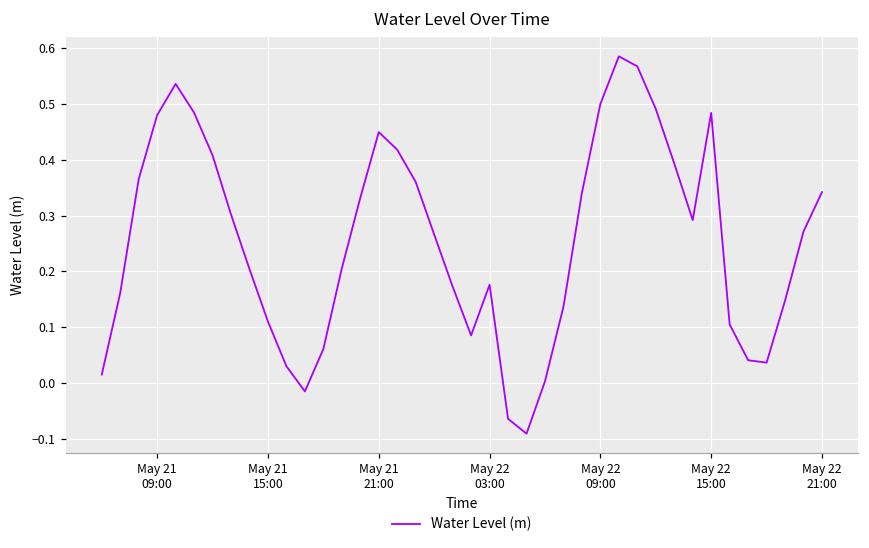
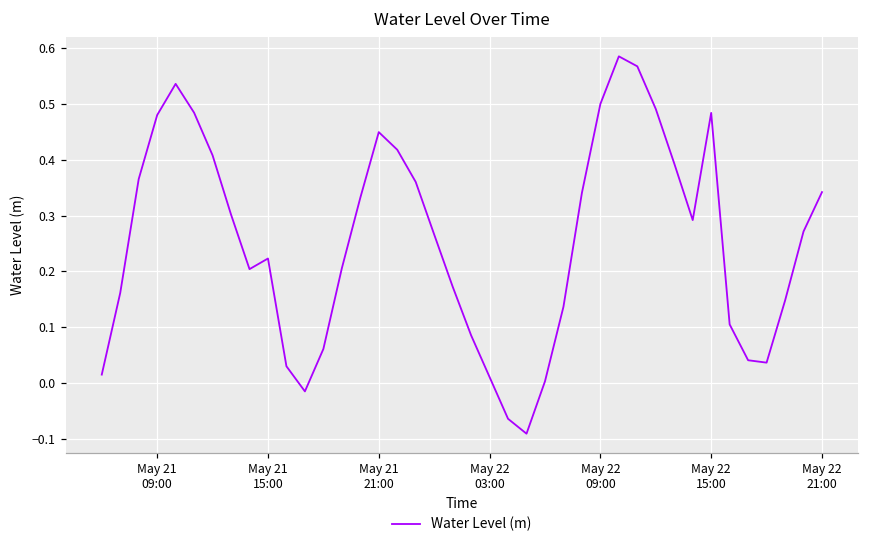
  {
    "May 21 09:00": 0.48,
-   "May 21 15:00": 0.11,
+   "May 21 15:00": 0.22,
    "May 21 21:00": 0.45,
-   "May 22 03:00": 0.18,
+   "May 22 03:00": 0.01,
    "May 22 09:00": 0.50,
    "May 22 15:00": 0.48,
    "May 22 21:00": 0.34
  }
